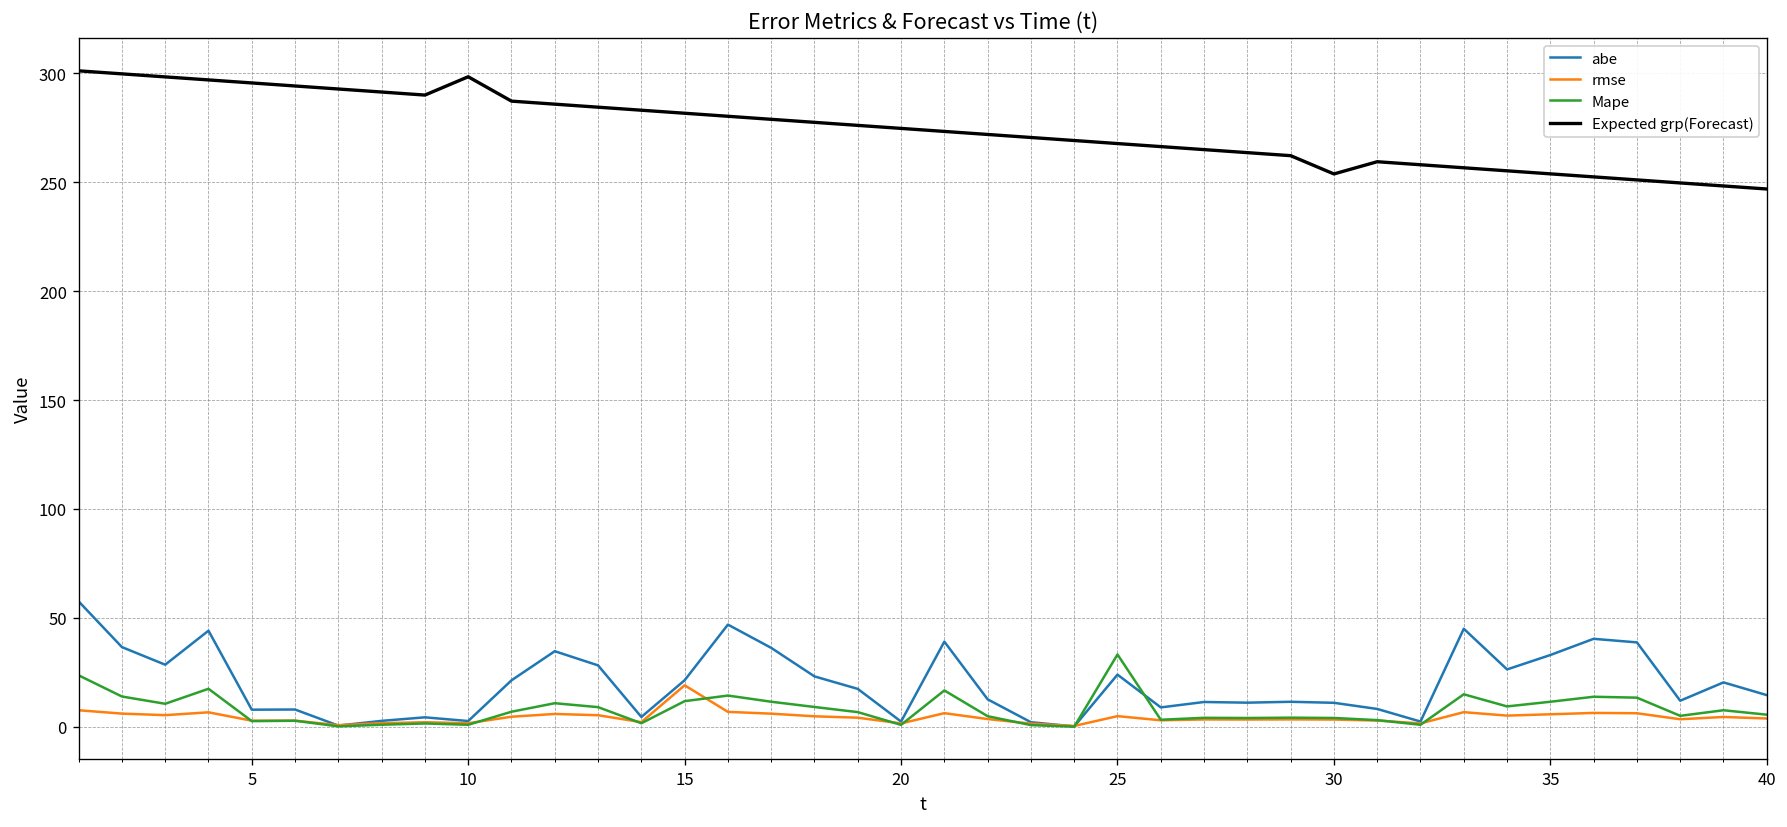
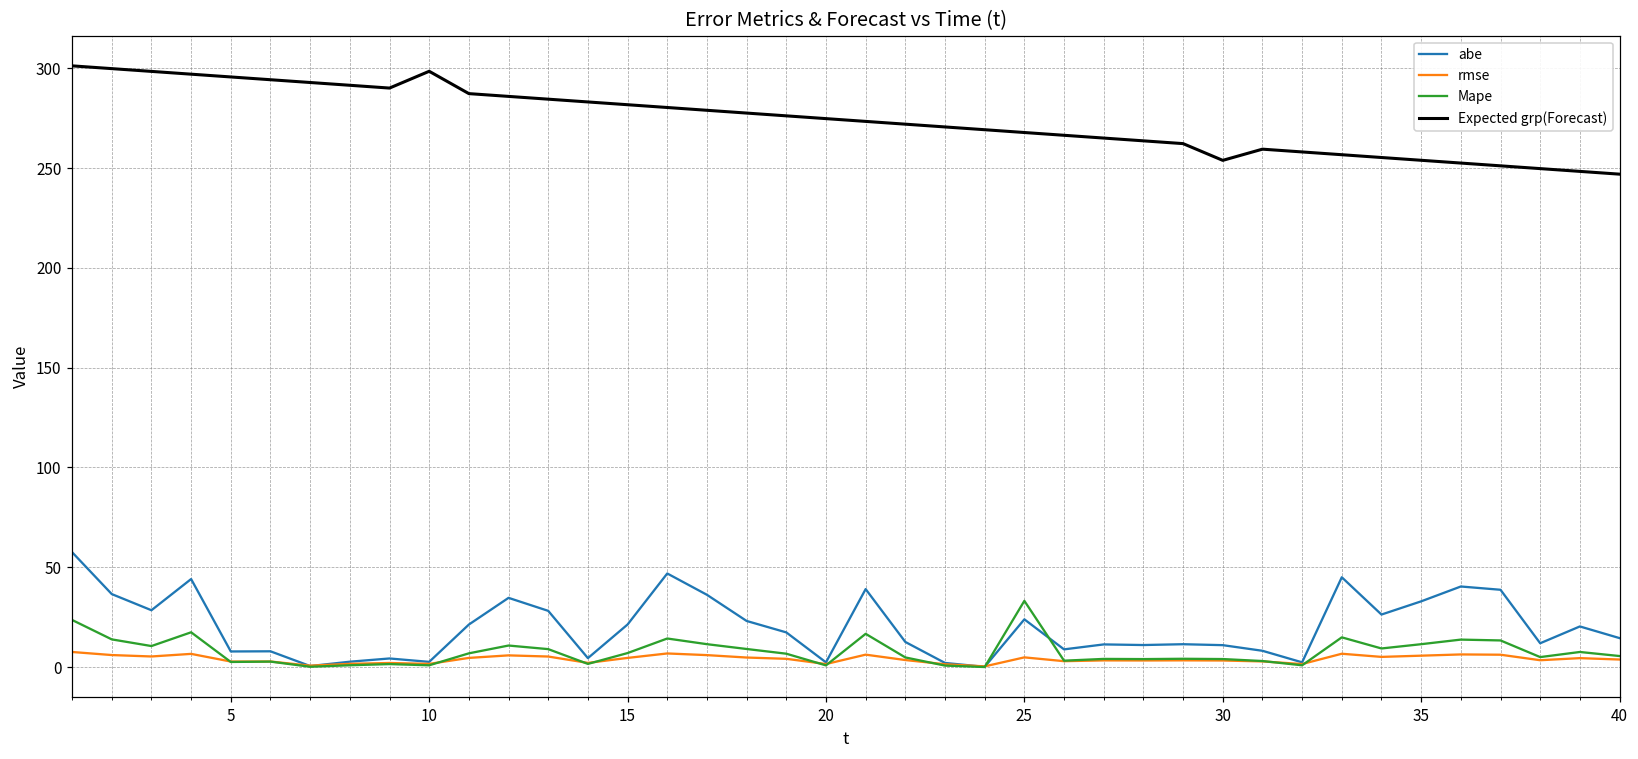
  {
    "abe": {
      "5": 8,
      "15": 21,
      "25": 24,
      "30": 11,
      "35": 33,
      "40": 15
    },
    "rmse": {
-     "15": 19,
+     "15": 5,
      "25": 5,
      "35": 6,
      "40": 4
    },
    "Mape": {
-     "15": 12,
+     "15": 7,
      "25": 33,
      "35": 11,
      "40": 6
    },
    "Expected grp(Forecast)": {
      "5": 296,
      "10": 298,
      "15": 282,
      "20": 275,
      "25": 268,
      "30": 254,
      "35": 254,
      "40": 247
    }
  }
